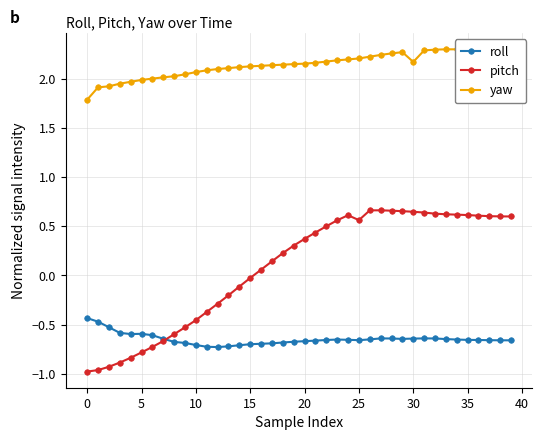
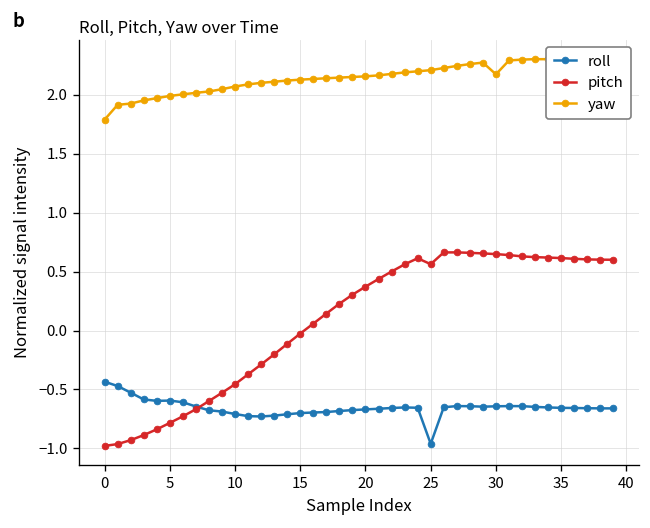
  {
    "roll": {
      "0": -0.4,
      "5": -0.6,
      "10": -0.7,
      "15": -0.7,
      "20": -0.7,
-     "25": -0.7,
+     "25": -1.0,
      "30": -0.6,
      "35": -0.7
    },
    "pitch": {
      "0": -1.0,
      "5": -0.8,
      "10": -0.5,
      "15": 0.0,
      "20": 0.4,
      "25": 0.6,
      "30": 0.6,
      "35": 0.6
    },
    "yaw": {
      "0": 1.8,
      "5": 2.0,
      "10": 2.1,
      "15": 2.1,
      "20": 2.2,
      "25": 2.2,
      "30": 2.2
    }
  }
